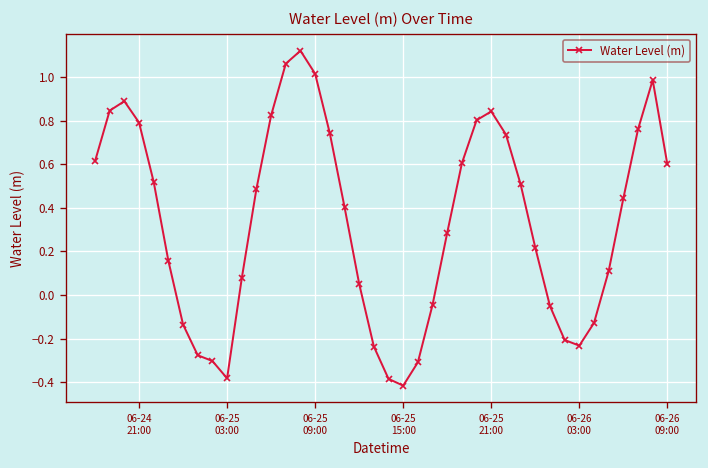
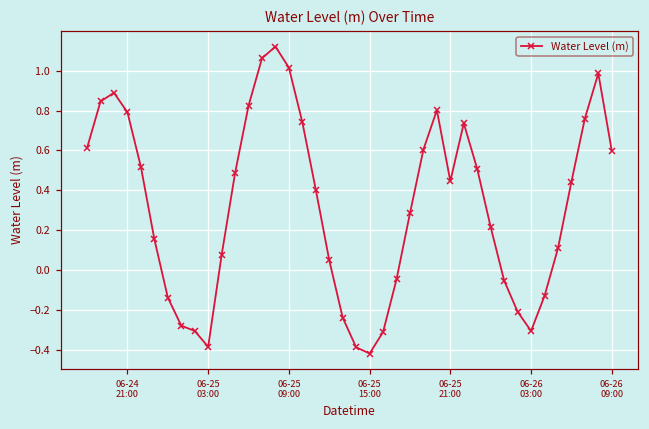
  {
    "06-24 21:00": 0.79,
    "06-25 03:00": -0.38,
    "06-25 09:00": 1.01,
    "06-25 15:00": -0.42,
-   "06-25 21:00": 0.84,
-   "06-26 03:00": -0.23,
+   "06-25 21:00": 0.45,
+   "06-26 03:00": -0.30,
    "06-26 09:00": 0.60
  }
